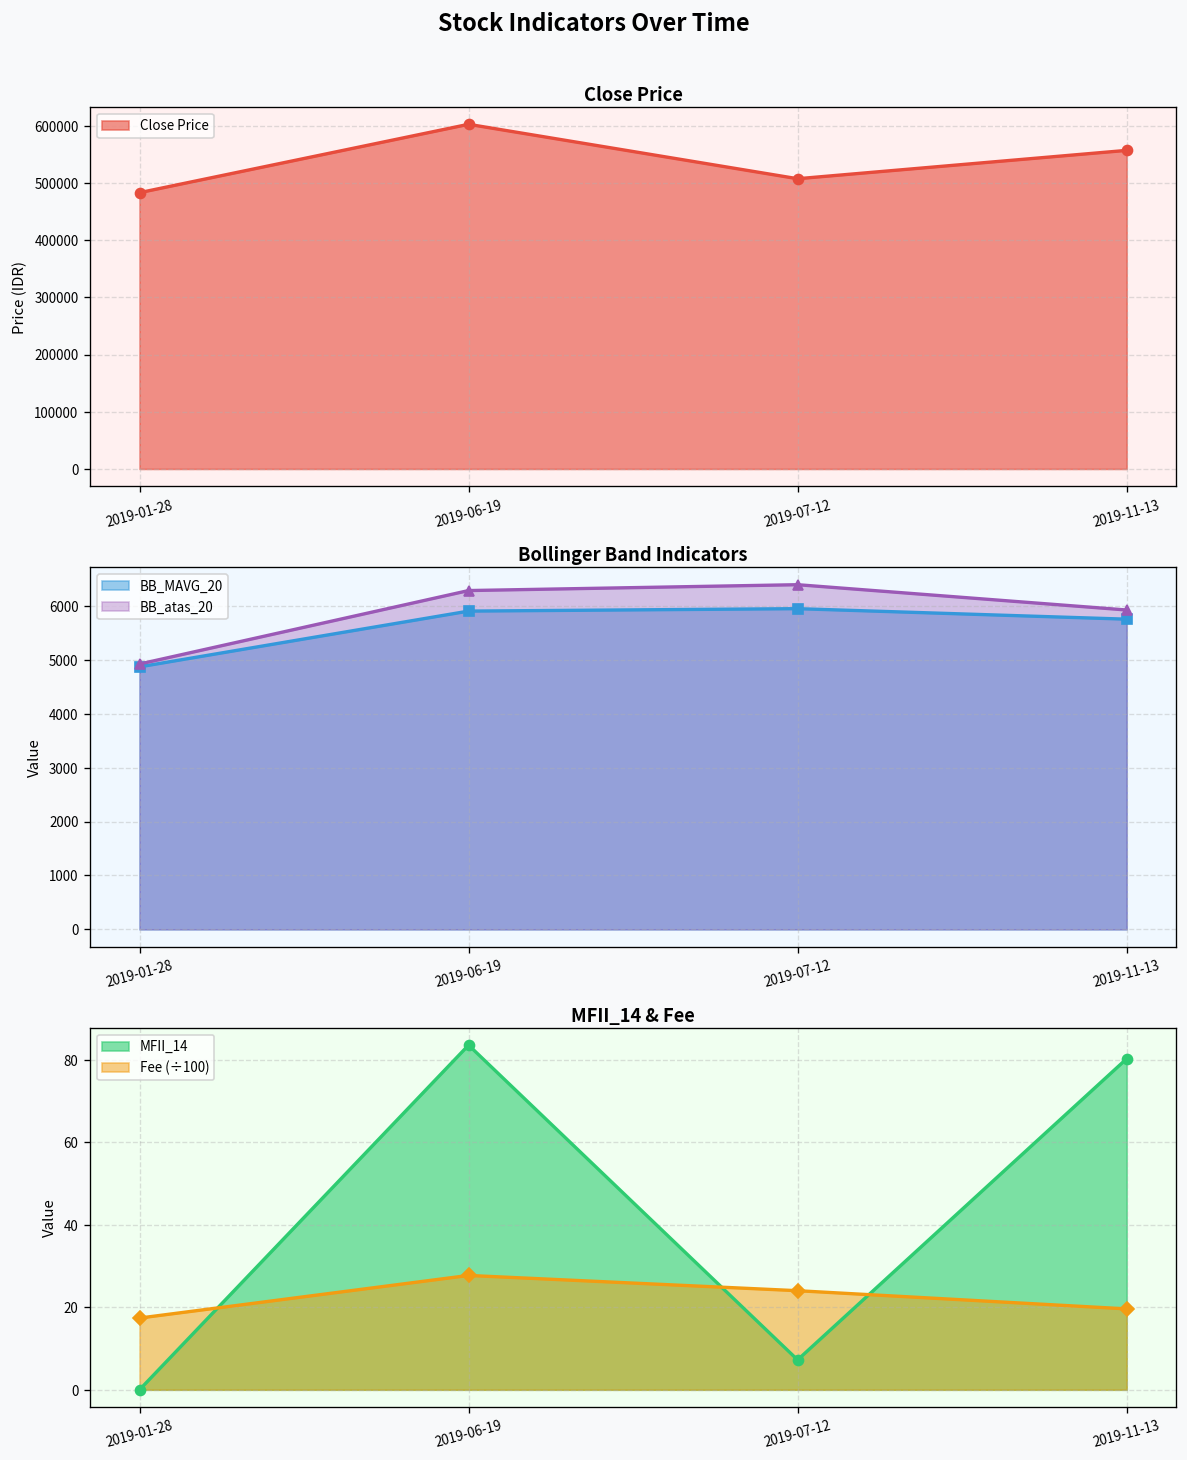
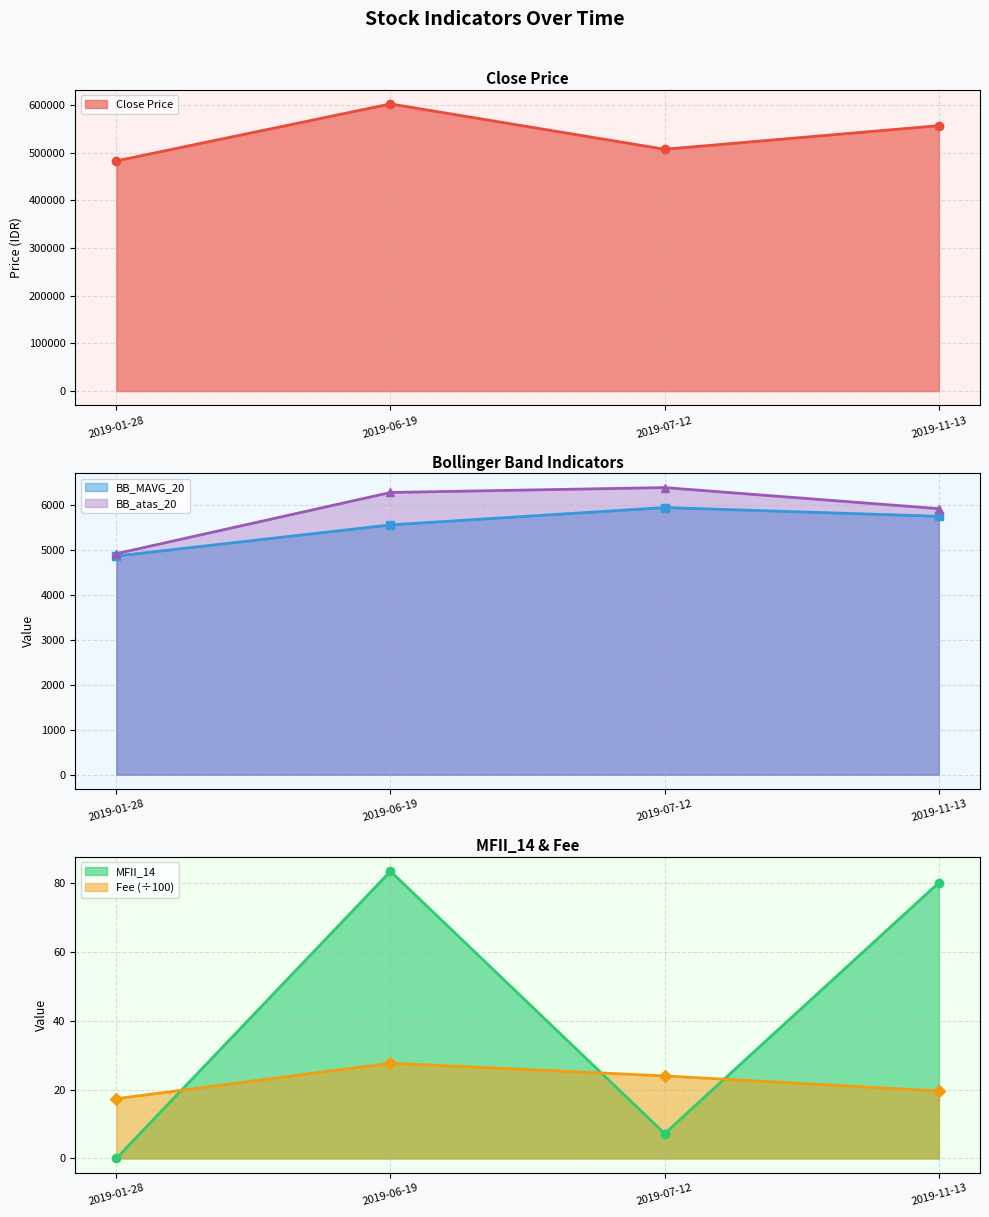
  {
    "Close Price": {
      "2019-01-28": 480000,
      "2019-06-19": 600000,
      "2019-07-12": 510000,
      "2019-11-13": 560000
    },
    "Bollinger Band Indicators": {
      "BB_MAVG_20": {
-       "2019-06-19": 5900,
+       "2019-06-19": 5600,
        "2019-07-12": 6000,
        "2019-11-13": 5800
      },
      "BB_atas_20": {
        "2019-06-19": 6300,
        "2019-07-12": 6400,
        "2019-11-13": 5900
      }
    },
    "MFII_14 & Fee": {
      "MFII_14": {
        "2019-01-28": 0,
        "2019-06-19": 84,
        "2019-07-12": 7,
        "2019-11-13": 80
      },
      "Fee (÷100)": {
        "2019-01-28": 17,
        "2019-06-19": 28,
        "2019-07-12": 24,
        "2019-11-13": 20
      }
    }
  }
